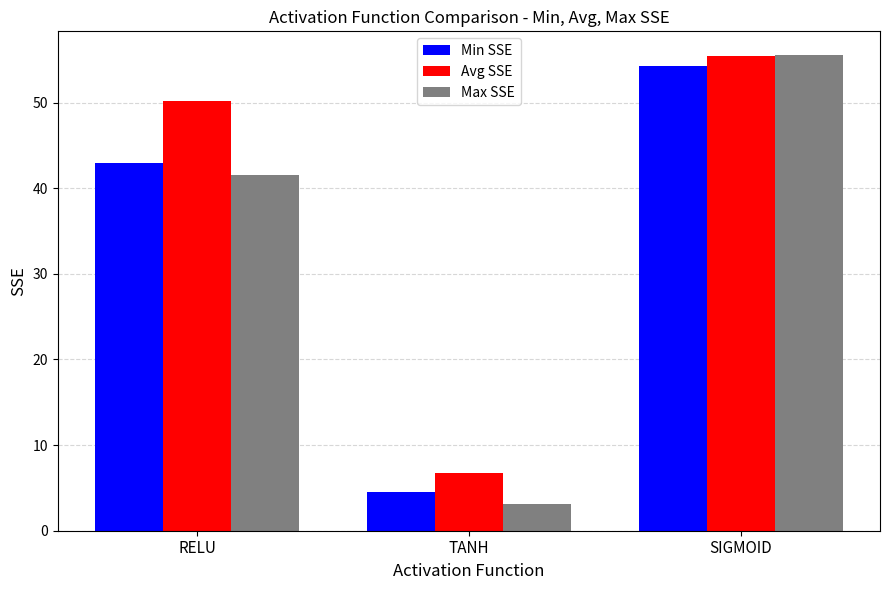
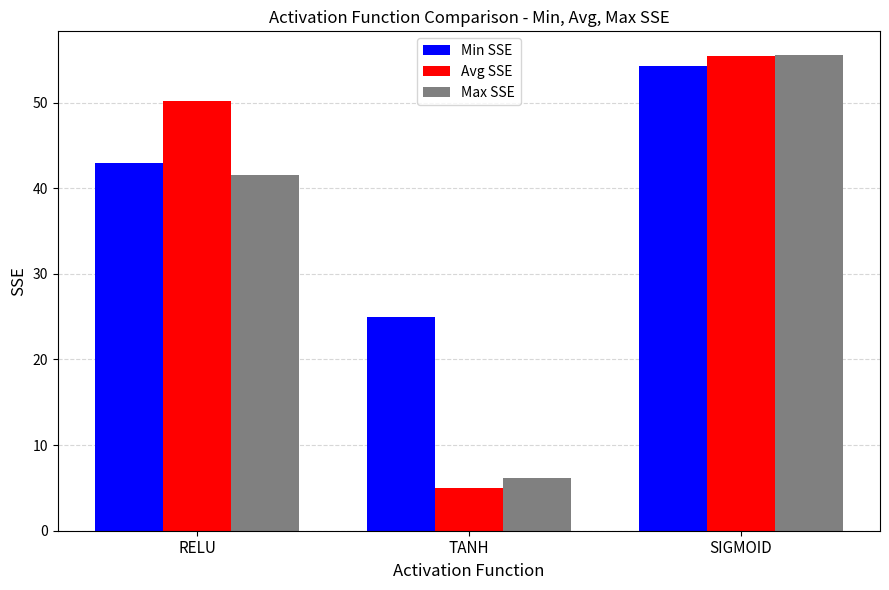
  {
    "Min SSE": {
      "RELU": 43,
-     "TANH": 4,
+     "TANH": 25,
      "SIGMOID": 54
    },
    "Avg SSE": {
      "RELU": 50,
-     "TANH": 7,
+     "TANH": 5,
      "SIGMOID": 55
    },
    "Max SSE": {
      "RELU": 42,
-     "TANH": 3,
+     "TANH": 6,
      "SIGMOID": 56
    }
  }
